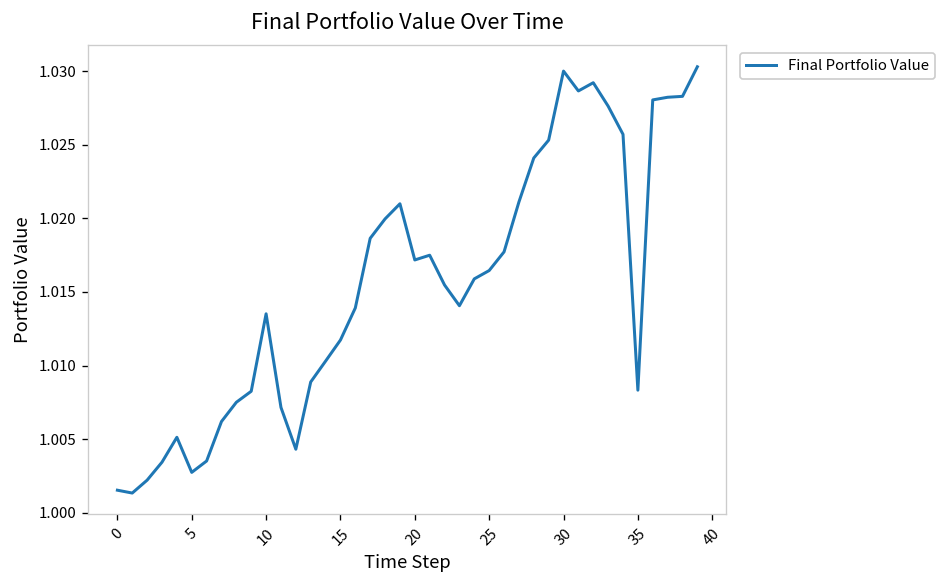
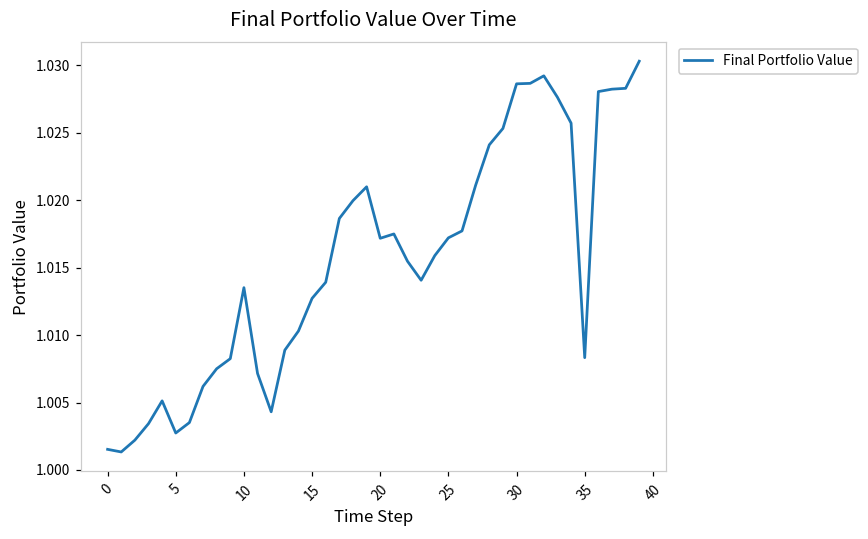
  {
    "0": 1.0015,
    "5": 1.0027,
    "10": 1.0135,
-   "15": 1.0117,
+   "15": 1.0127,
    "20": 1.0172,
-   "25": 1.0165,
-   "30": 1.0300,
+   "25": 1.0172,
+   "30": 1.0286,
    "35": 1.0083
  }
